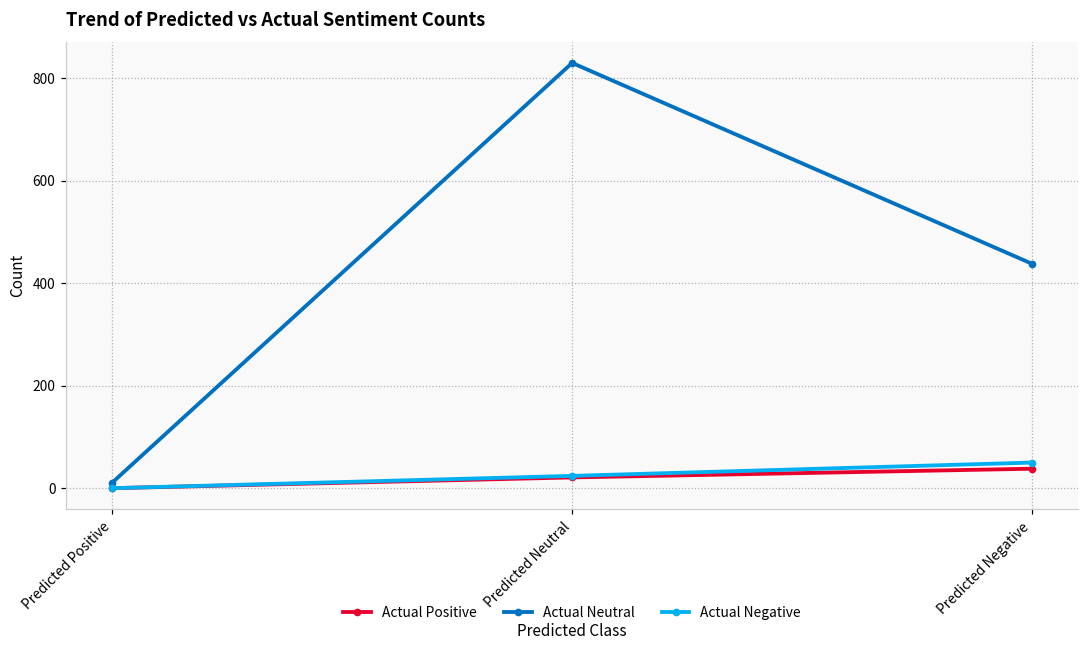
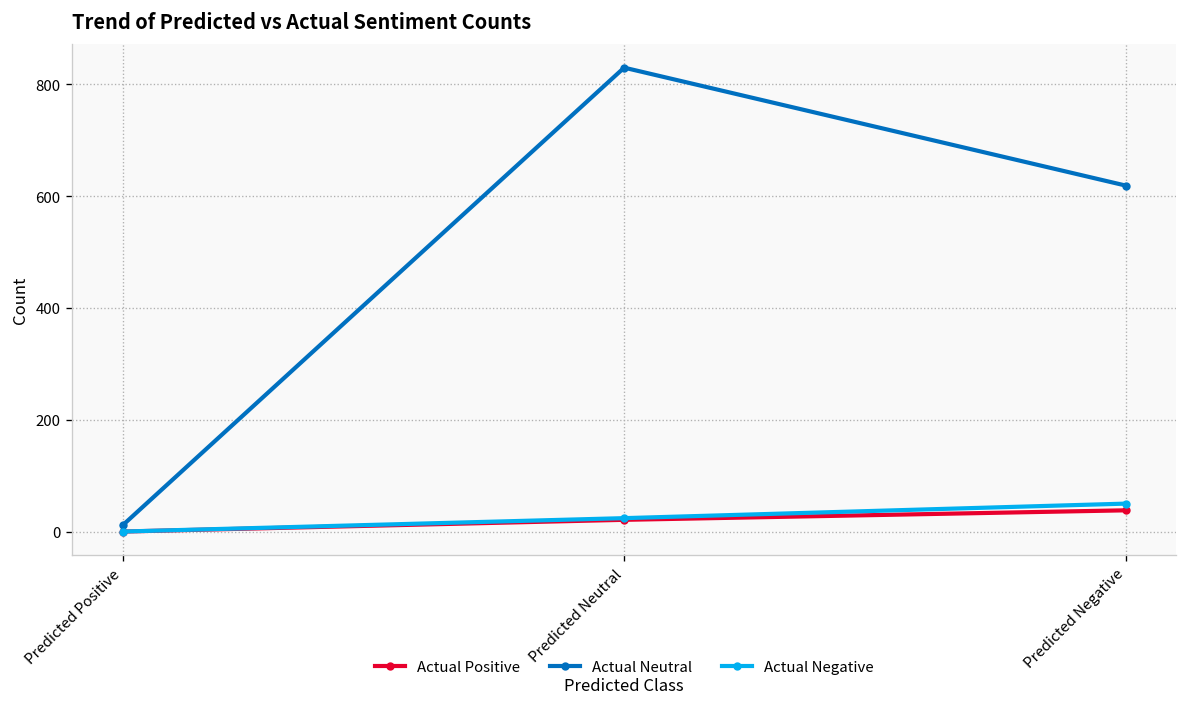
  {
    "Actual Positive": {
      "Predicted Negative": 40
    },
    "Actual Neutral": {
      "Predicted Positive": 10,
      "Predicted Neutral": 830,
-     "Predicted Negative": 440
+     "Predicted Negative": 620
    },
    "Actual Negative": {
      "Predicted Negative": 50
    }
  }
